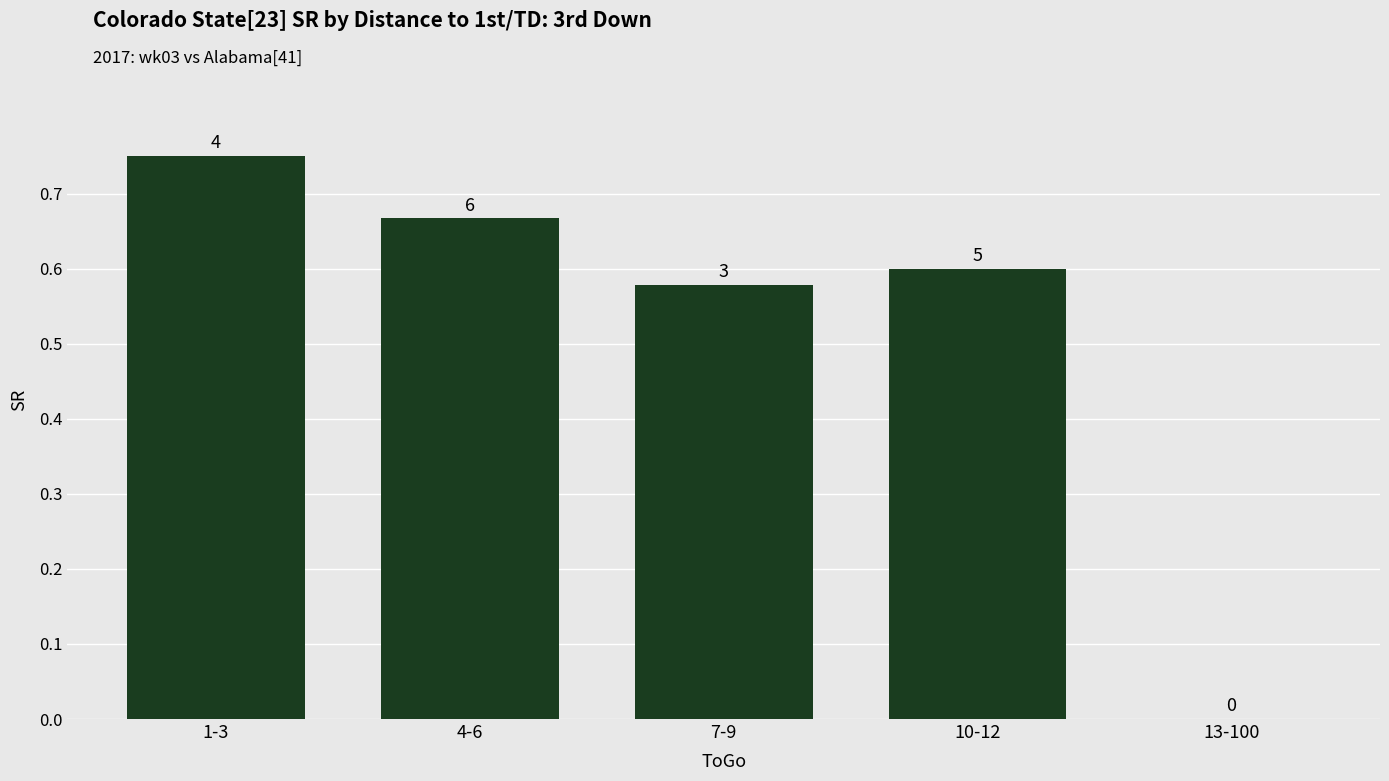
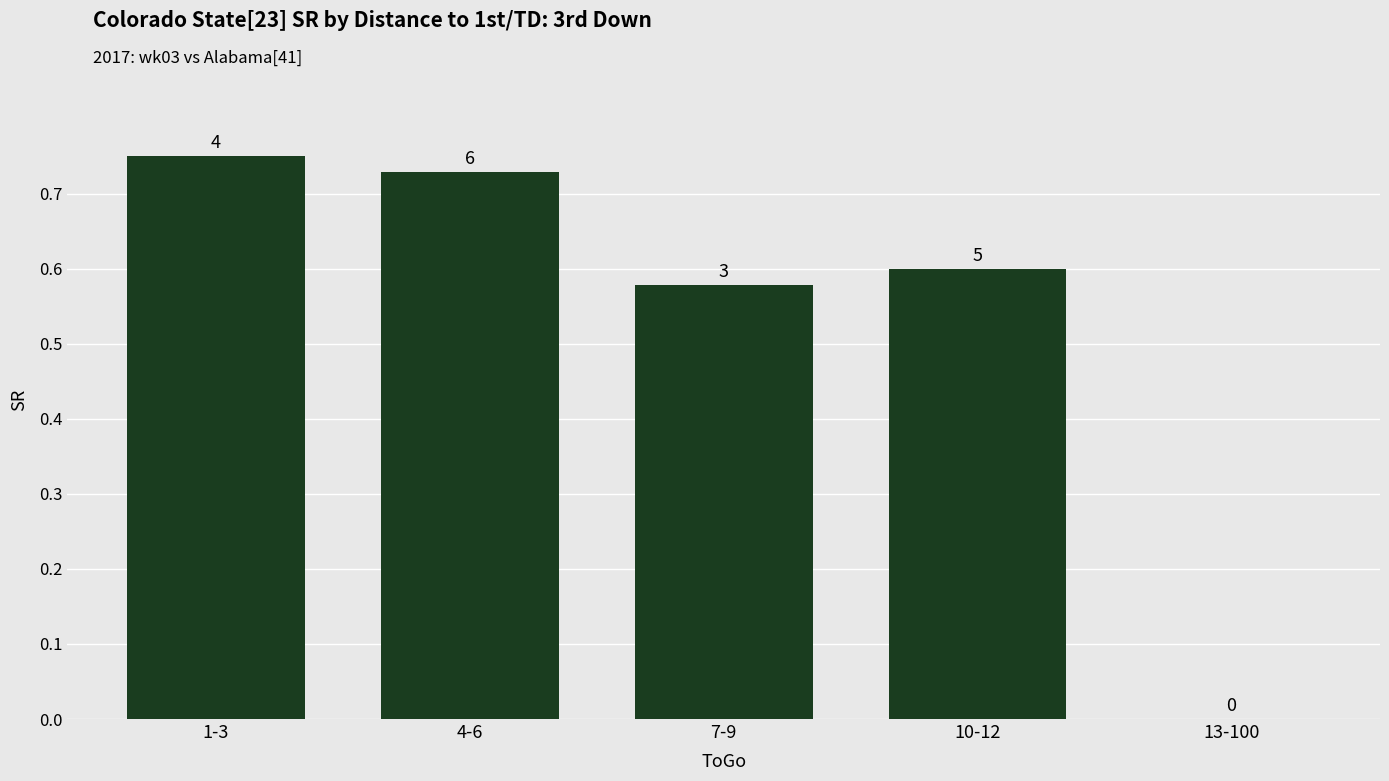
  {
-   "4-6": 0.67
+   "4-6": 0.73
  }
